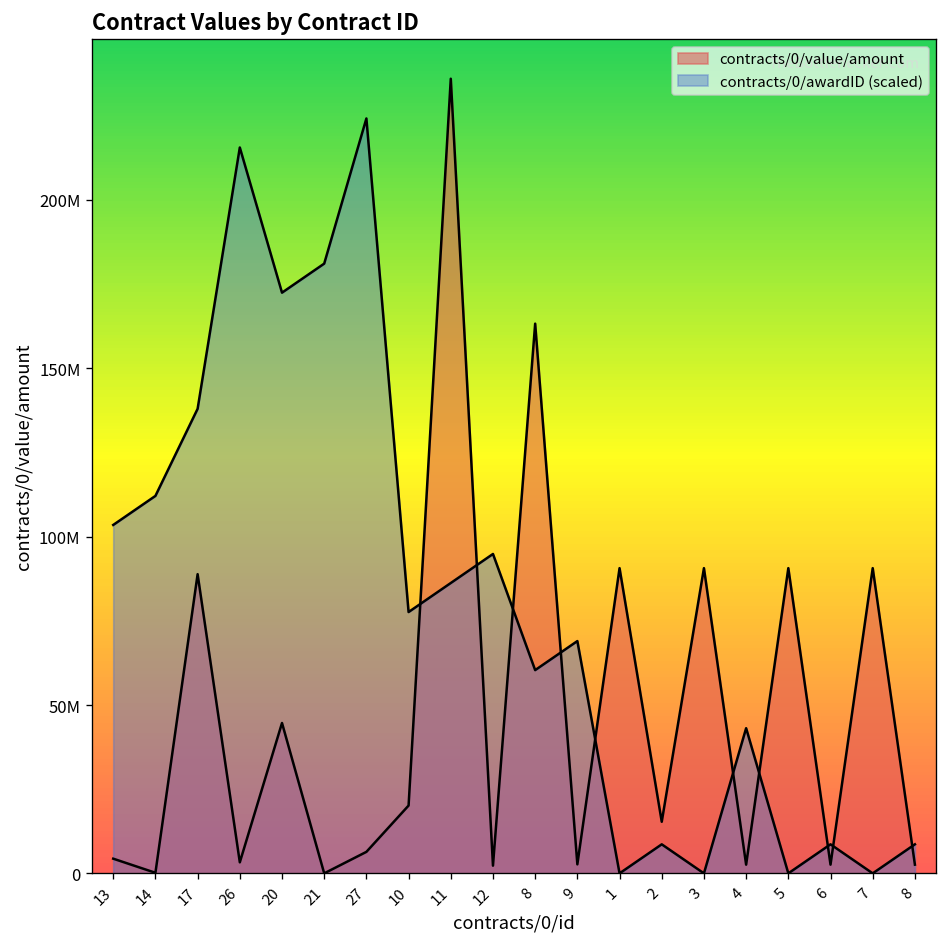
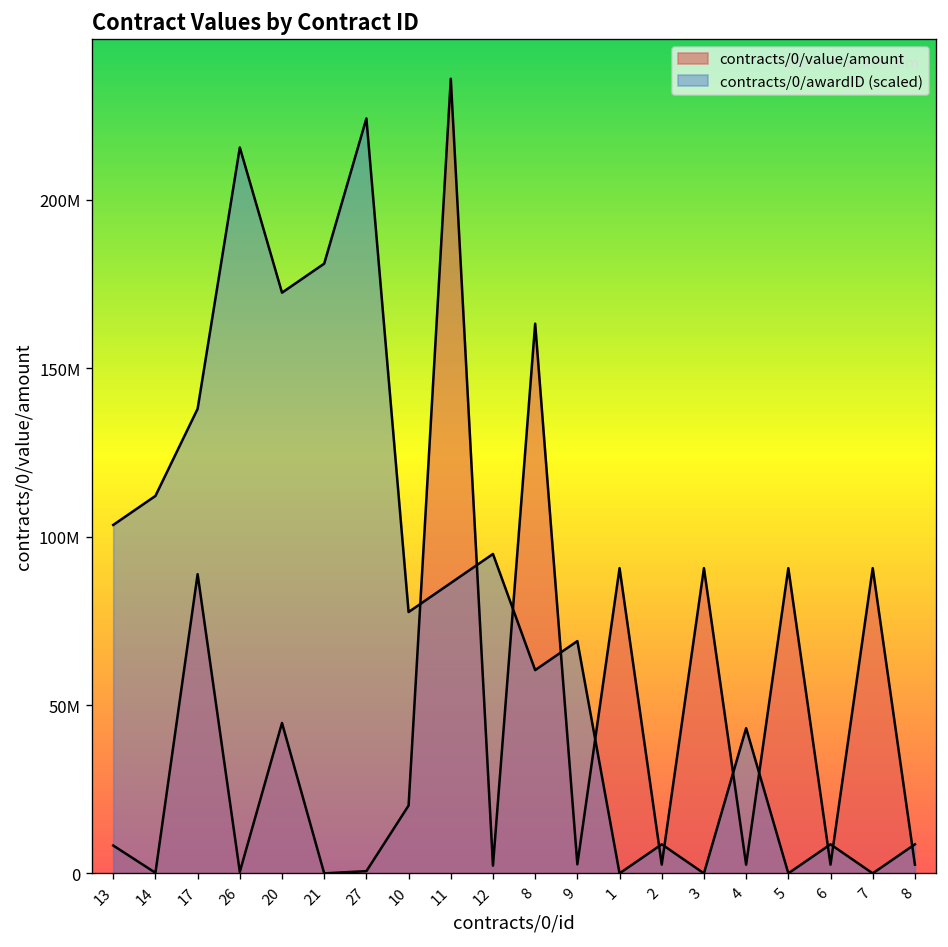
  {
    "contracts/0/value/amount": {
-     "13": 4000000,
+     "13": 8000000,
      "14": 0,
      "17": 89000000,
-     "26": 3000000,
+     "26": 0,
      "20": 45000000,
      "21": 0,
-     "27": 6000000,
+     "27": 1000000,
      "10": 20000000,
      "11": 236000000,
      "12": 2000000,
      "9": 3000000,
      "1": 91000000,
-     "2": 15000000,
+     "2": 3000000,
      "3": 91000000,
      "4": 3000000,
      "5": 91000000,
      "6": 3000000,
      "7": 91000000
    },
    "contracts/0/awardID (scaled)": {
      "13": 103000000,
      "14": 112000000,
      "17": 138000000,
      "26": 216000000,
      "20": 172000000,
      "21": 181000000,
      "27": 224000000,
      "10": 78000000,
      "11": 86000000,
      "12": 95000000,
      "9": 69000000,
      "1": 0,
      "2": 9000000,
      "3": 0,
      "4": 43000000,
      "5": 0,
      "6": 9000000,
      "7": 0
    }
  }
